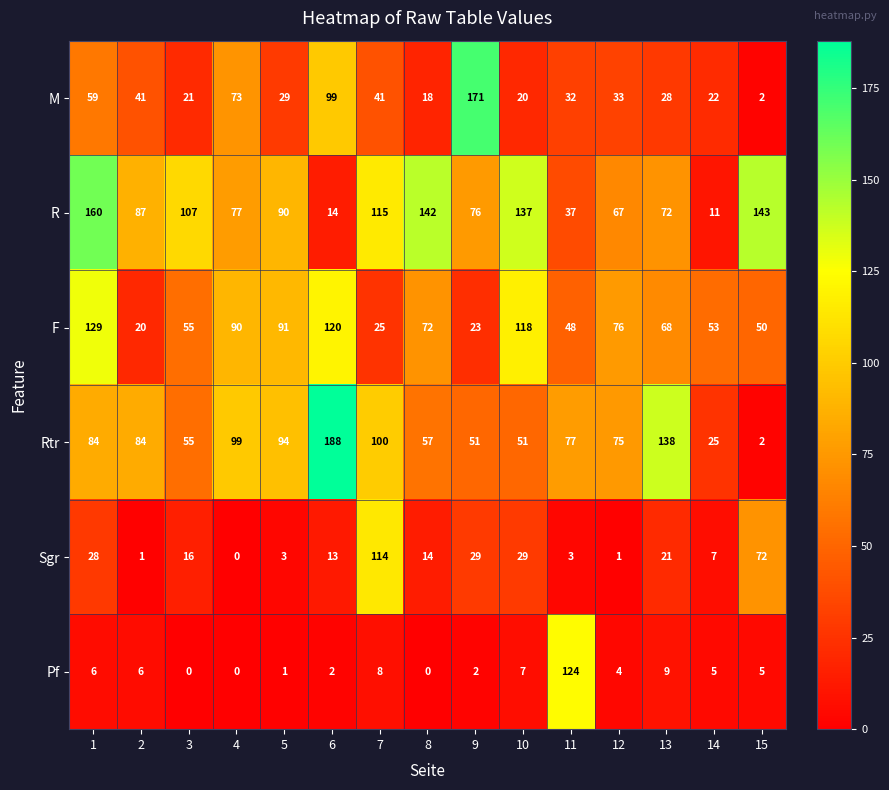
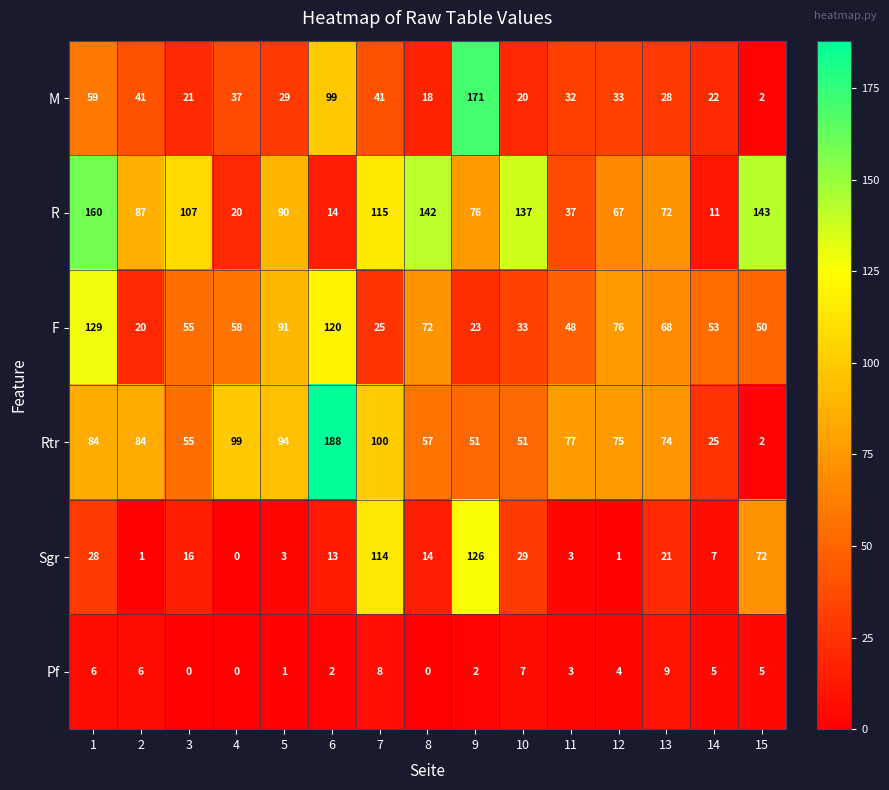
  {
    "M": {
      "1": 59,
      "2": 41,
      "3": 21,
-     "4": 73,
+     "4": 37,
      "5": 29,
      "6": 99,
      "7": 41,
      "8": 18,
      "9": 171,
      "10": 20,
      "11": 32,
      "12": 33,
      "13": 28,
      "14": 22,
      "15": 2
    },
    "R": {
      "1": 160,
      "2": 87,
      "3": 107,
-     "4": 77,
+     "4": 20,
      "5": 90,
      "6": 14,
      "7": 115,
      "8": 142,
      "9": 76,
      "10": 137,
      "11": 37,
      "12": 67,
      "13": 72,
      "14": 11,
      "15": 143
    },
    "F": {
      "1": 129,
      "2": 20,
      "3": 55,
-     "4": 90,
+     "4": 58,
      "5": 91,
      "6": 120,
      "7": 25,
      "8": 72,
      "9": 23,
-     "10": 118,
+     "10": 33,
      "11": 48,
      "12": 76,
      "13": 68,
      "14": 53,
      "15": 50
    },
    "Rtr": {
      "1": 84,
      "2": 84,
      "3": 55,
      "4": 99,
      "5": 94,
      "6": 188,
      "7": 100,
      "8": 57,
      "9": 51,
      "10": 51,
      "11": 77,
      "12": 75,
-     "13": 138,
+     "13": 74,
      "14": 25,
      "15": 2
    },
    "Sgr": {
      "1": 28,
      "2": 1,
      "3": 16,
      "4": 0,
      "5": 3,
      "6": 13,
      "7": 114,
      "8": 14,
-     "9": 29,
+     "9": 126,
      "10": 29,
      "11": 3,
      "12": 1,
      "13": 21,
      "14": 7,
      "15": 72
    },
    "Pf": {
      "1": 6,
      "2": 6,
      "3": 0,
      "4": 0,
      "5": 1,
      "6": 2,
      "7": 8,
      "8": 0,
      "9": 2,
      "10": 7,
-     "11": 124,
+     "11": 3,
      "12": 4,
      "13": 9,
      "14": 5,
      "15": 5
    }
  }
